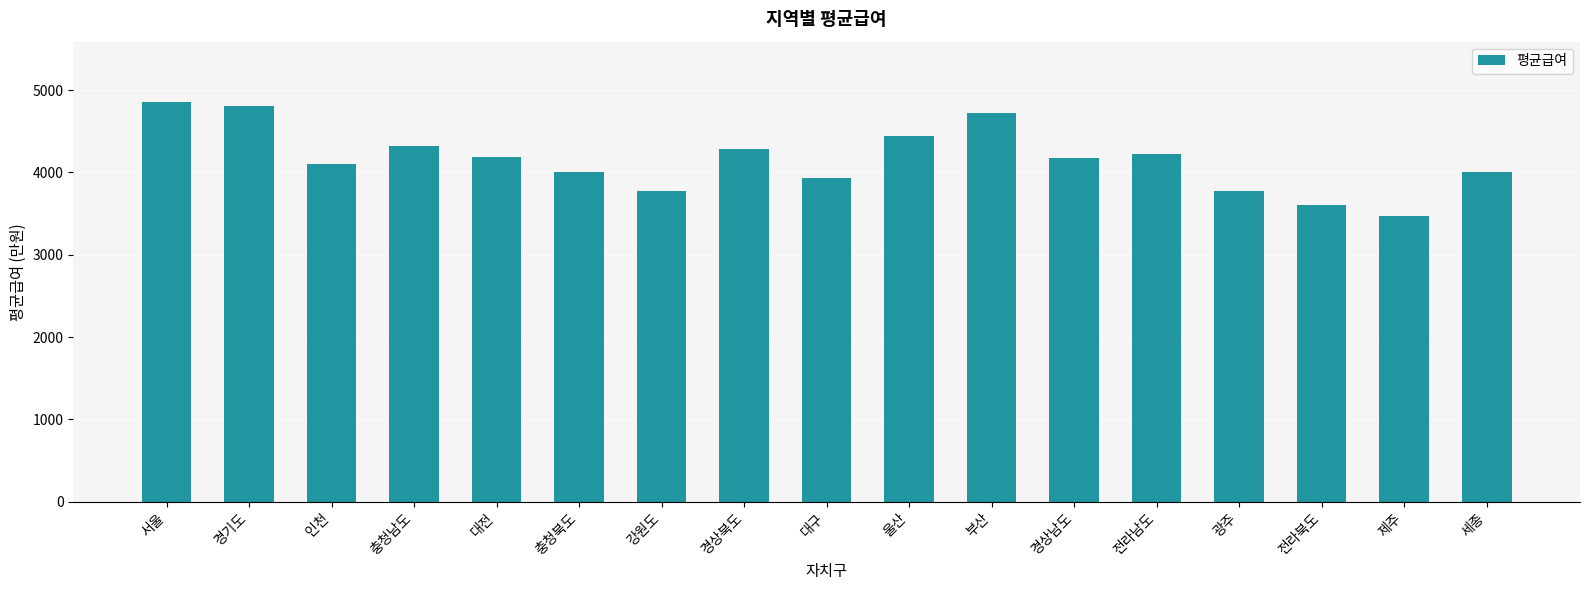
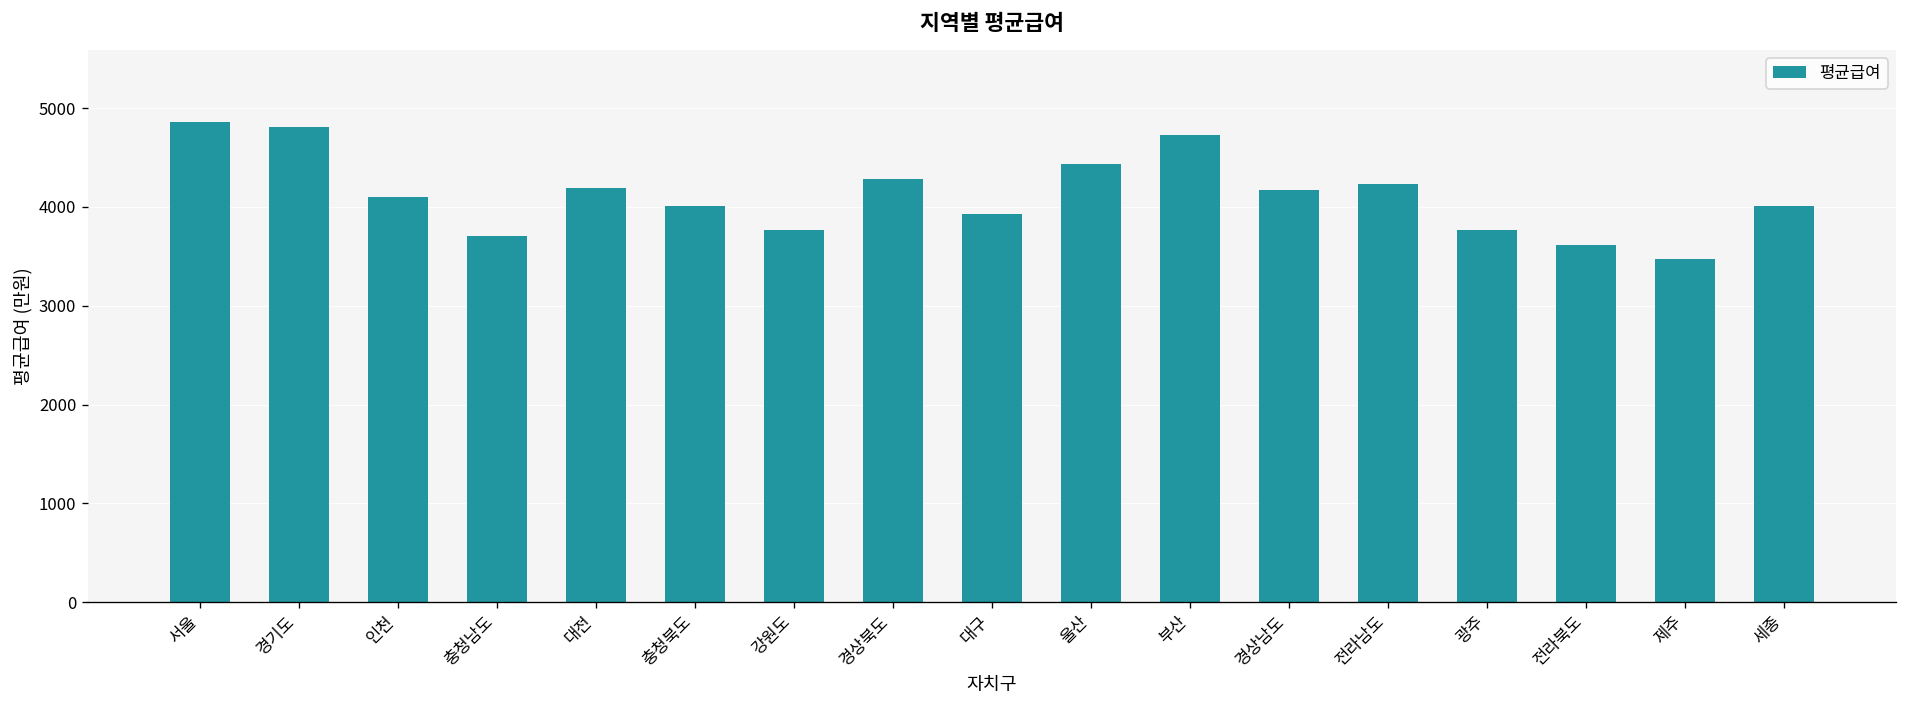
  {
    "서울": 4900,
    "경기도": 4800,
    "인천": 4100,
-   "충청남도": 4300,
+   "충청남도": 3700,
    "대전": 4200,
    "충청북도": 4000,
    "강원도": 3800,
    "경상북도": 4300,
    "대구": 3900,
    "울산": 4400,
    "부산": 4700,
    "경상남도": 4200,
    "전라남도": 4200,
    "광주": 3800,
    "전라북도": 3600,
    "제주": 3500,
    "세종": 4000
  }
